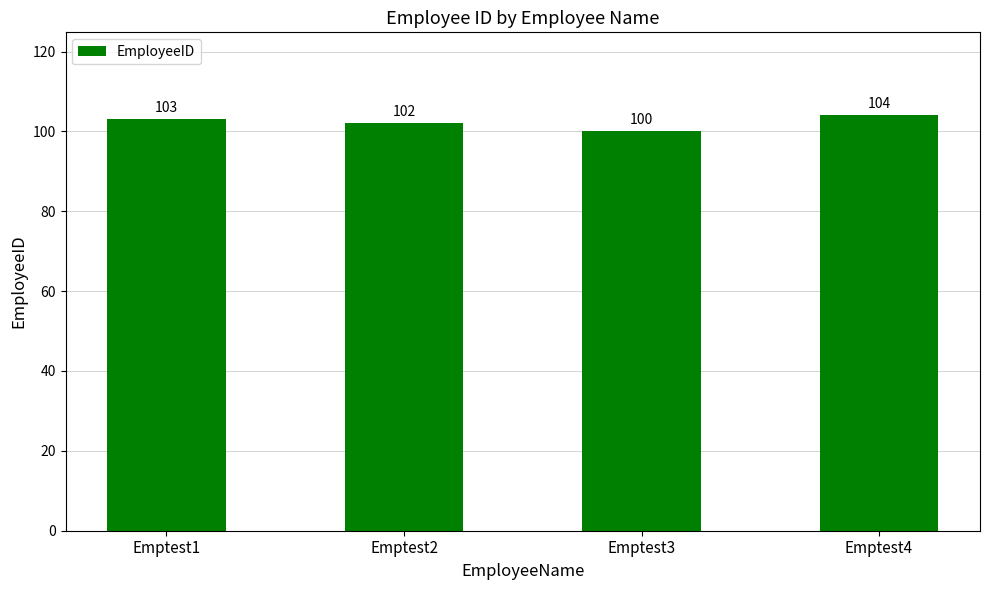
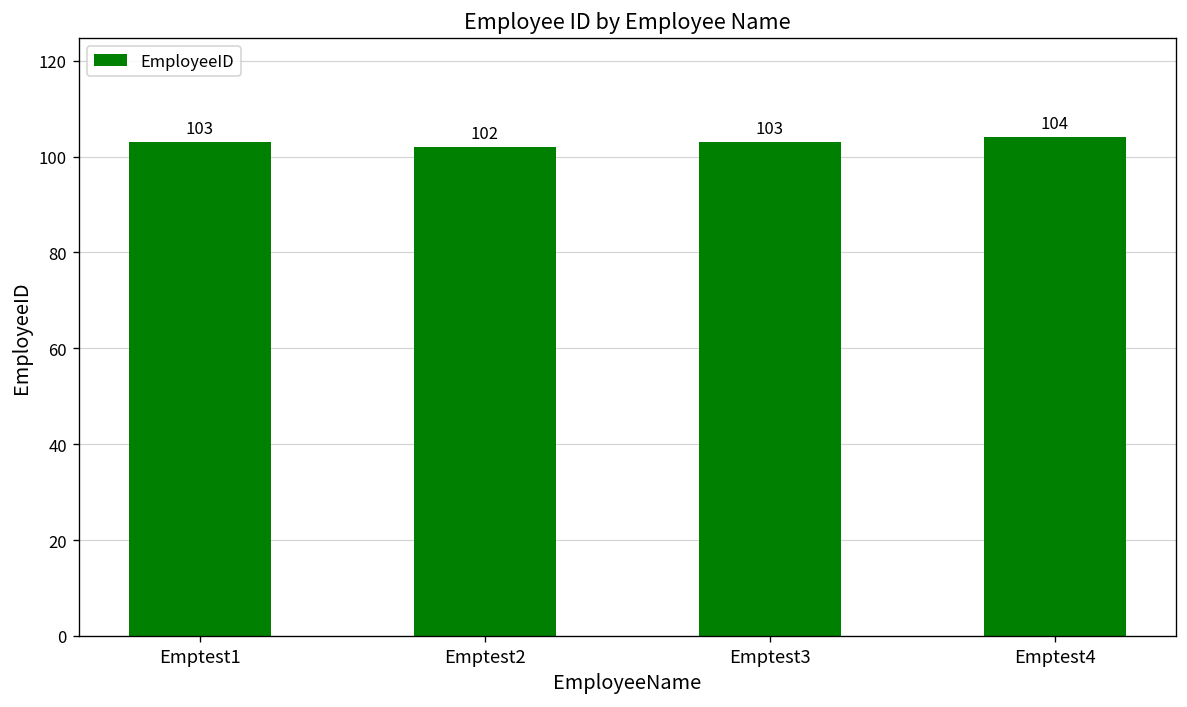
  {
    "Emptest1": 103,
    "Emptest2": 102,
-   "Emptest3": 100,
+   "Emptest3": 103,
    "Emptest4": 104
  }
